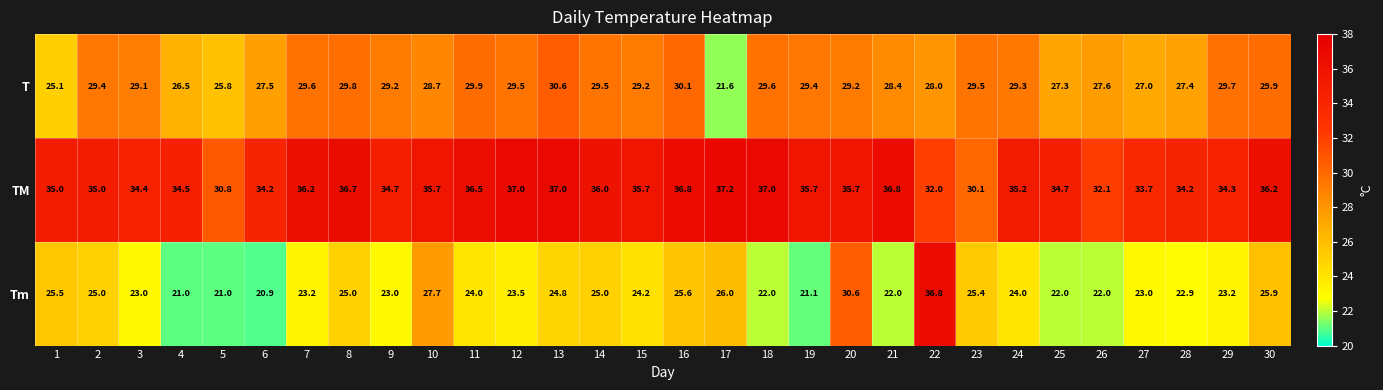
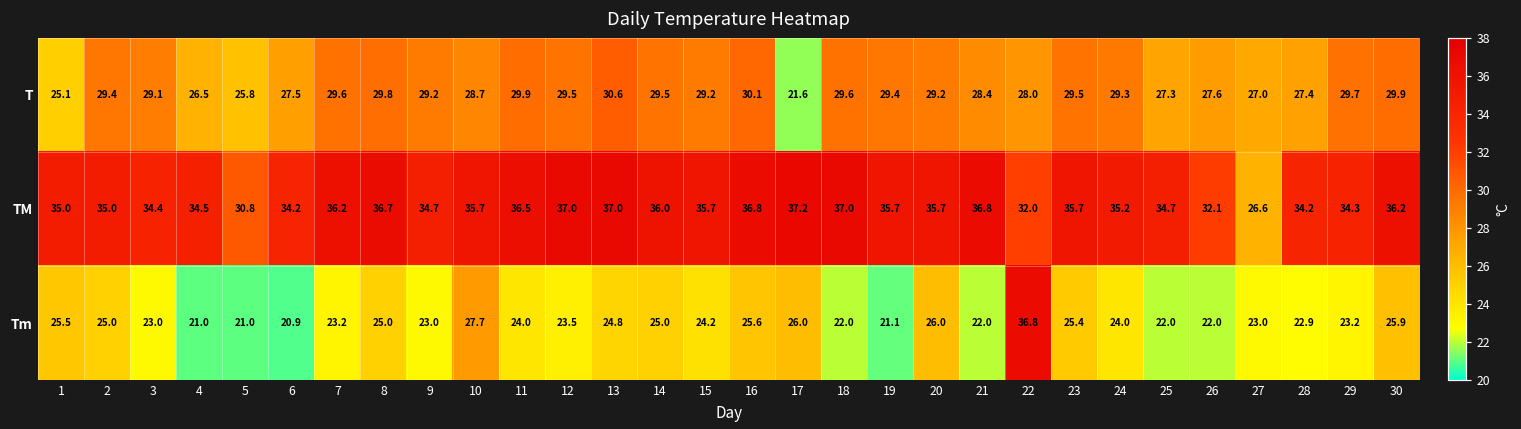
  {
    "T": {
      "1": 25.1,
      "2": 29.4,
      "3": 29.1,
      "4": 26.5,
      "5": 25.8,
      "6": 27.5,
      "7": 29.6,
      "8": 29.8,
      "9": 29.2,
      "10": 28.7,
      "11": 29.9,
      "12": 29.5,
      "13": 30.6,
      "14": 29.5,
      "15": 29.2,
      "16": 30.1,
      "17": 21.6,
      "18": 29.6,
      "19": 29.4,
      "20": 29.2,
      "21": 28.4,
      "22": 28.0,
      "23": 29.5,
      "24": 29.3,
      "25": 27.3,
      "26": 27.6,
      "27": 27.0,
      "28": 27.4,
      "29": 29.7,
      "30": 29.9
    },
    "TM": {
      "1": 35.0,
      "2": 35.0,
      "3": 34.4,
      "4": 34.5,
      "5": 30.8,
      "6": 34.2,
      "7": 36.2,
      "8": 36.7,
      "9": 34.7,
      "10": 35.7,
      "11": 36.5,
      "12": 37.0,
      "13": 37.0,
      "14": 36.0,
      "15": 35.7,
      "16": 36.8,
      "17": 37.2,
      "18": 37.0,
      "19": 35.7,
      "20": 35.7,
      "21": 36.8,
      "22": 32.0,
-     "23": 30.1,
+     "23": 35.7,
      "24": 35.2,
      "25": 34.7,
      "26": 32.1,
-     "27": 33.7,
+     "27": 26.6,
      "28": 34.2,
      "29": 34.3,
      "30": 36.2
    },
    "Tm": {
      "1": 25.5,
      "2": 25.0,
      "3": 23.0,
      "4": 21.0,
      "5": 21.0,
      "6": 20.9,
      "7": 23.2,
      "8": 25.0,
      "9": 23.0,
      "10": 27.7,
      "11": 24.0,
      "12": 23.5,
      "13": 24.8,
      "14": 25.0,
      "15": 24.2,
      "16": 25.6,
      "17": 26.0,
      "18": 22.0,
      "19": 21.1,
-     "20": 30.6,
+     "20": 26.0,
      "21": 22.0,
      "22": 36.8,
      "23": 25.4,
      "24": 24.0,
      "25": 22.0,
      "26": 22.0,
      "27": 23.0,
      "28": 22.9,
      "29": 23.2,
      "30": 25.9
    }
  }
